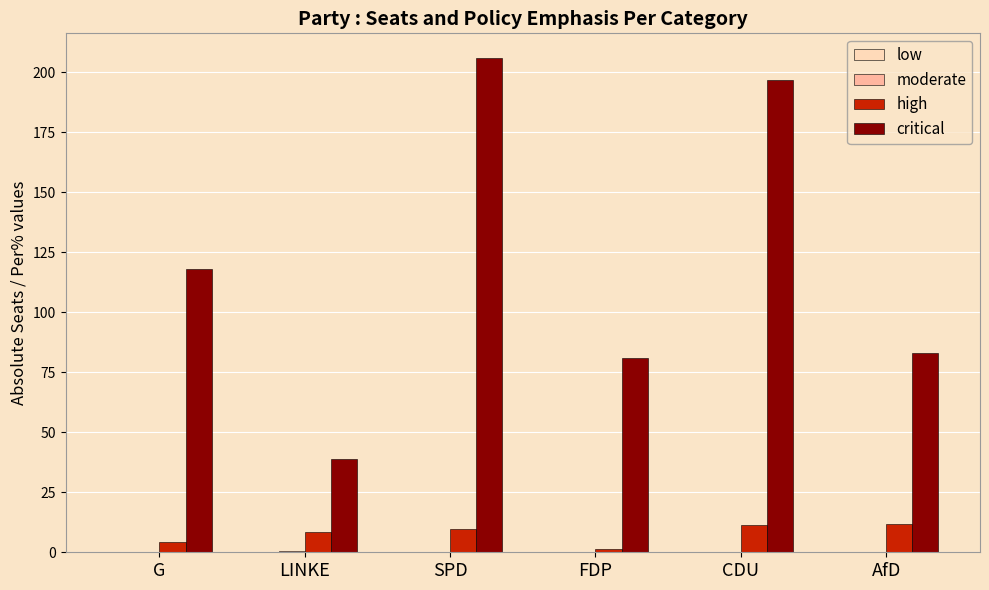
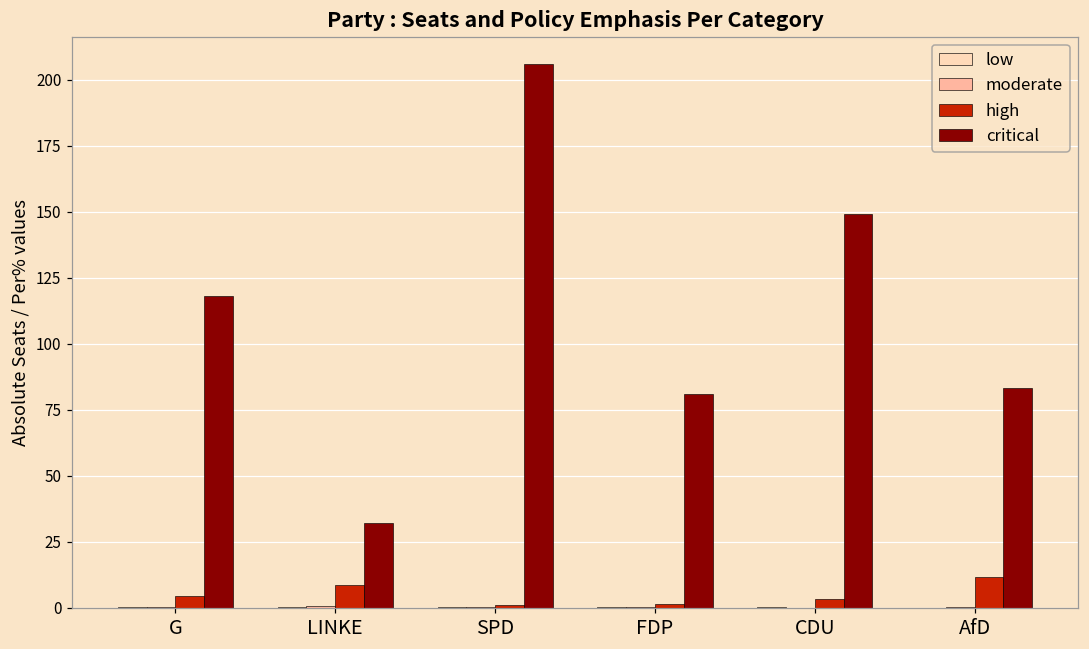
  {
    "high": {
      "G": 4,
      "LINKE": 9,
-     "SPD": 10,
+     "SPD": 1,
      "FDP": 1,
-     "CDU": 11,
+     "CDU": 3,
      "AfD": 12
    },
    "critical": {
      "G": 118,
-     "LINKE": 39,
+     "LINKE": 32,
      "SPD": 206,
      "FDP": 81,
-     "CDU": 197,
+     "CDU": 149,
      "AfD": 83
    }
  }
